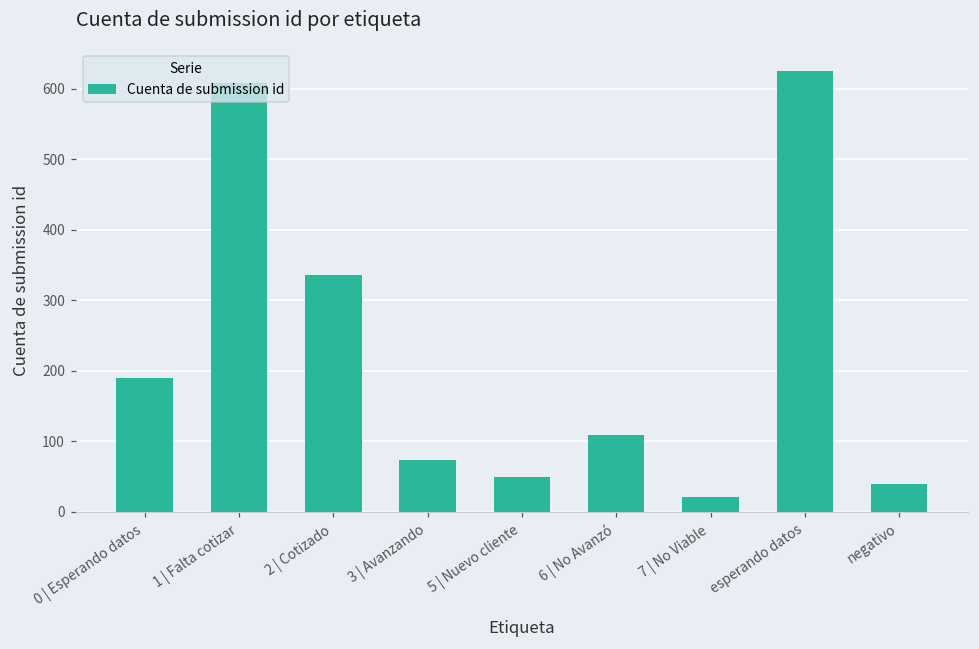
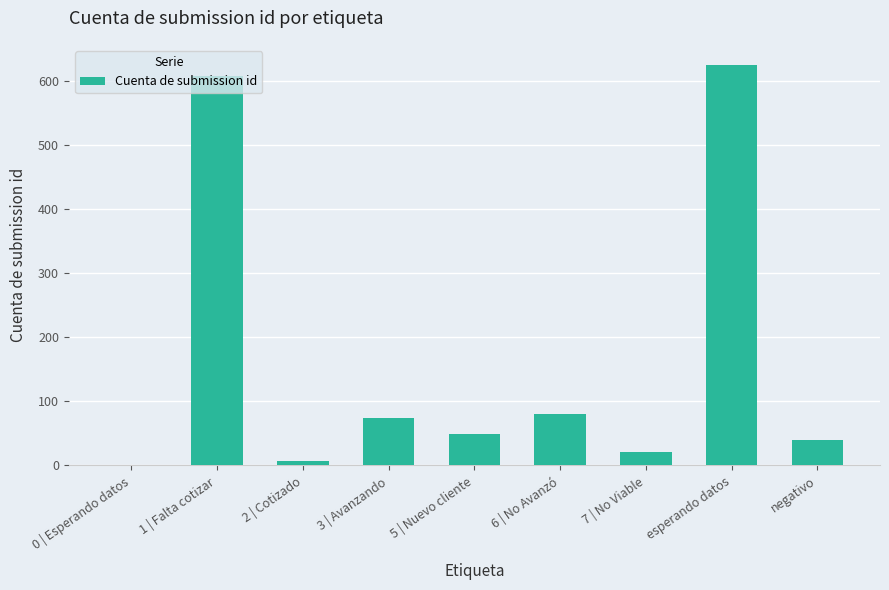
  {
-   "0 | Esperando datos": 190,
-   "2 | Cotizado": 340,
+   "0 | Esperando datos": 0,
+   "2 | Cotizado": 10,
    "3 | Avanzando": 70,
    "5 | Nuevo cliente": 50,
-   "6 | No Avanzó": 110,
+   "6 | No Avanzó": 80,
    "7 | No Viable": 20,
    "esperando datos": 630,
    "negativo": 40
  }
